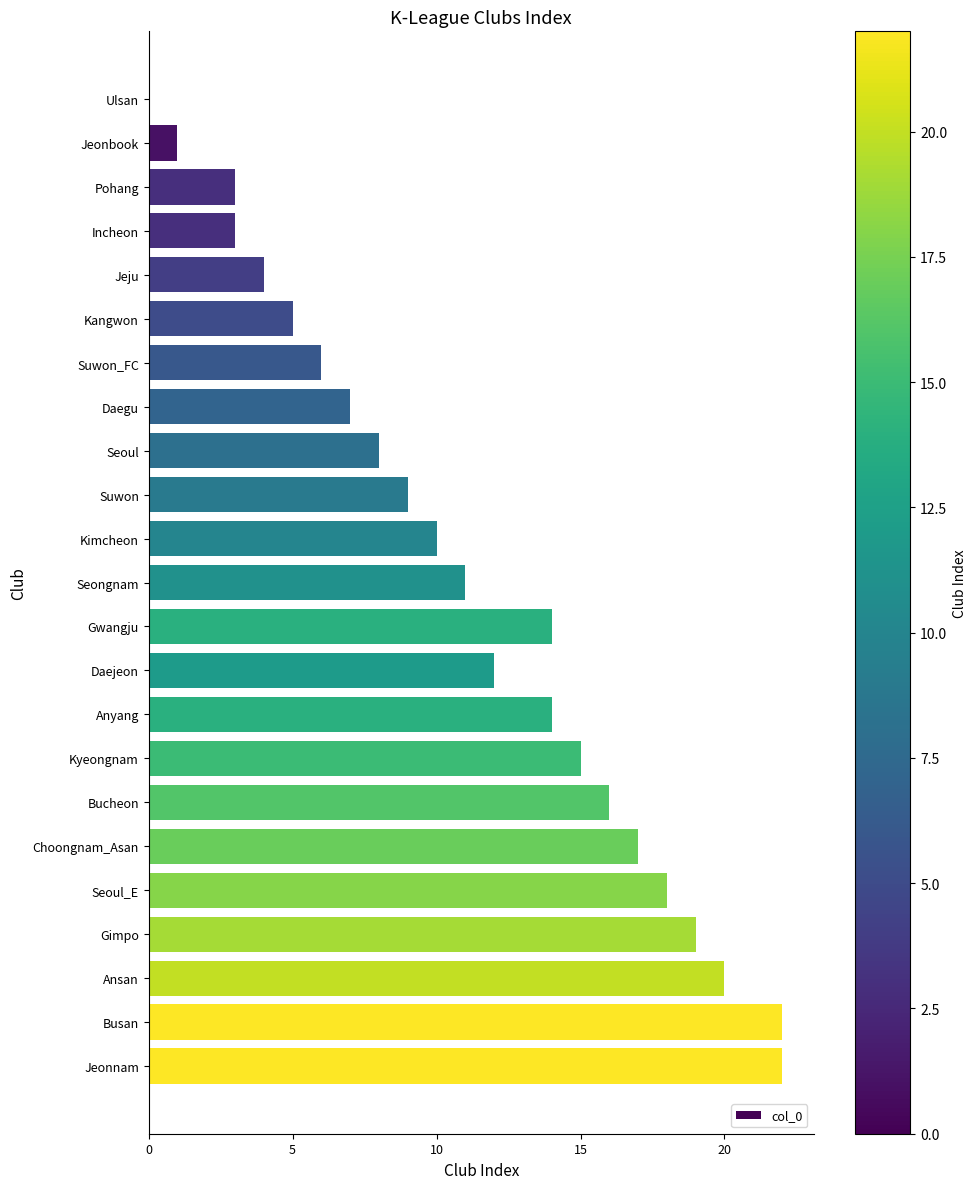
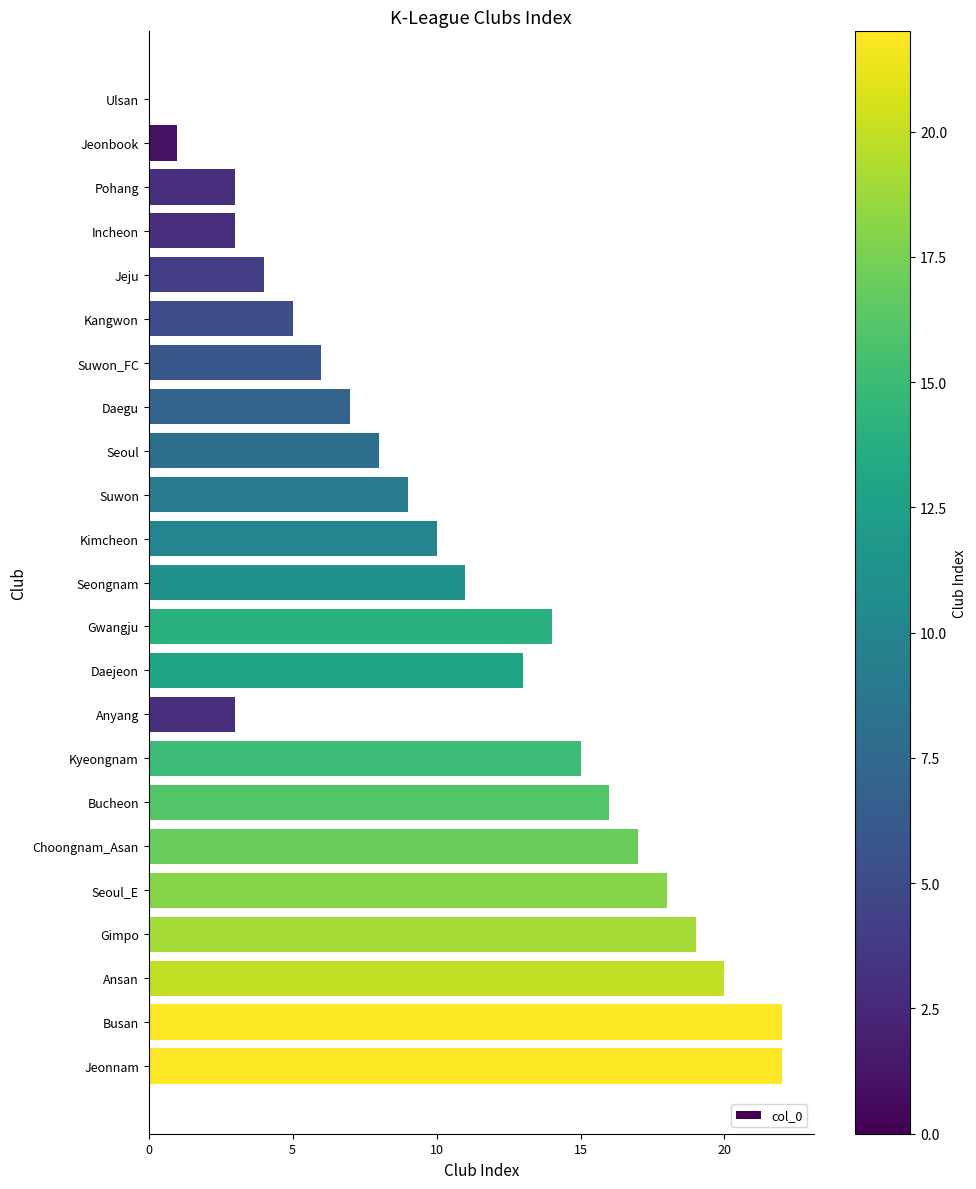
  {
    "Ulsan": 0,
    "Jeonbook": 1,
    "Pohang": 3,
    "Incheon": 3,
    "Jeju": 4,
    "Kangwon": 5,
    "Suwon_FC": 6,
    "Daegu": 7,
    "Seoul": 8,
    "Suwon": 9,
    "Kimcheon": 10,
    "Seongnam": 11,
    "Gwangju": 14,
-   "Daejeon": 12,
-   "Anyang": 14,
+   "Daejeon": 13,
+   "Anyang": 3,
    "Kyeongnam": 15,
    "Bucheon": 16,
    "Choongnam_Asan": 17,
    "Seoul_E": 18,
    "Gimpo": 19,
    "Ansan": 20,
    "Busan": 22,
    "Jeonnam": 22
  }
